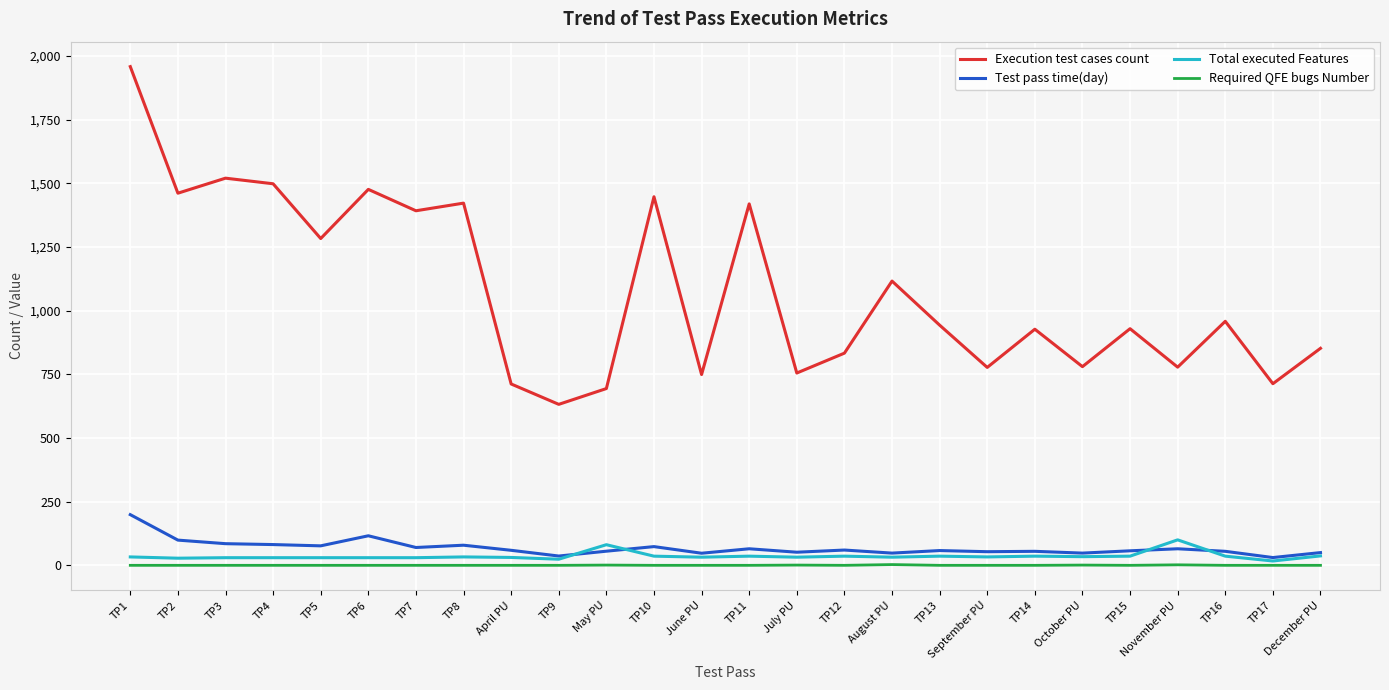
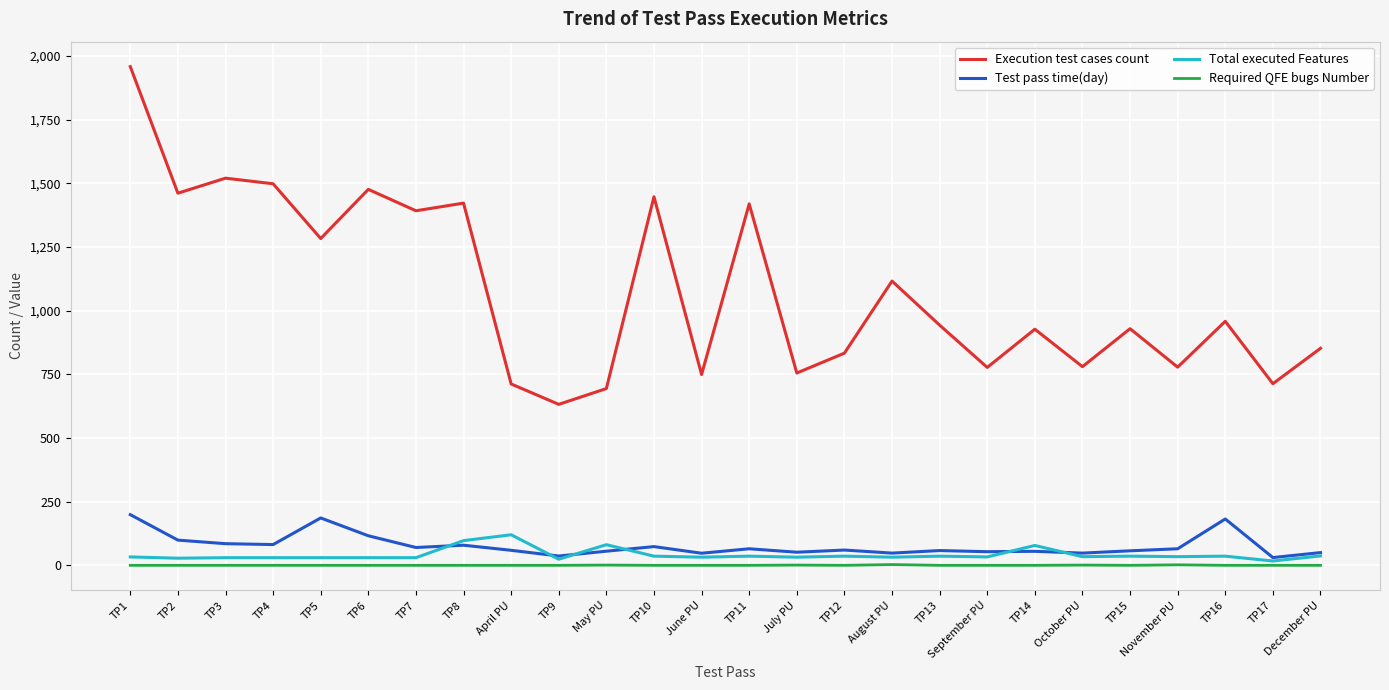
  {
    "Execution test cases count": {
      "TP1": "1,960",
      "TP2": "1,460",
      "TP3": "1,520",
      "TP4": "1,500",
      "TP5": "1,280",
      "TP6": "1,480",
      "TP7": "1,390",
      "TP8": "1,420",
      "April PU": "710",
      "TP9": "630",
      "May PU": "690",
      "TP10": "1,450",
      "June PU": "750",
      "TP11": "1,420",
      "July PU": "760",
      "TP12": "830",
      "August PU": "1,120",
      "TP13": "940",
      "September PU": "780",
      "TP14": "930",
      "October PU": "780",
      "TP15": "930",
      "November PU": "780",
      "TP16": "960",
      "TP17": "710",
      "December PU": "850"
    },
    "Test pass time(day)": {
      "TP1": "200",
      "TP2": "100",
      "TP3": "90",
      "TP4": "80",
-     "TP5": "80",
+     "TP5": "190",
      "TP6": "120",
      "TP7": "70",
      "TP8": "80",
      "April PU": "60",
      "TP9": "40",
      "May PU": "60",
      "TP10": "70",
      "June PU": "50",
      "TP11": "70",
      "July PU": "50",
      "TP12": "60",
      "August PU": "50",
      "TP13": "60",
      "September PU": "50",
      "TP14": "60",
      "October PU": "50",
      "TP15": "60",
      "November PU": "70",
-     "TP16": "60",
+     "TP16": "180",
      "TP17": "30",
      "December PU": "50"
    },
    "Total executed Features": {
      "TP1": "30",
      "TP2": "30",
      "TP3": "30",
      "TP4": "30",
      "TP5": "30",
      "TP6": "30",
      "TP7": "30",
-     "TP8": "30",
-     "April PU": "30",
+     "TP8": "100",
+     "April PU": "120",
      "TP9": "20",
      "May PU": "80",
      "TP10": "40",
      "June PU": "30",
      "TP11": "40",
      "July PU": "30",
      "TP12": "40",
      "August PU": "30",
      "TP13": "40",
      "September PU": "30",
-     "TP14": "40",
+     "TP14": "80",
      "October PU": "30",
      "TP15": "40",
-     "November PU": "100",
+     "November PU": "30",
      "TP16": "40",
      "TP17": "20",
      "December PU": "40"
    },
    "Required QFE bugs Number": {
      "TP1": "0",
      "TP2": "0",
      "TP3": "0",
      "TP4": "0",
      "TP5": "0",
      "TP6": "0",
      "TP7": "0",
      "TP8": "0",
      "April PU": "0",
      "TP9": "0",
      "May PU": "0",
      "TP10": "0",
      "June PU": "0",
      "TP11": "0",
      "July PU": "0",
      "TP12": "0",
      "August PU": "0",
      "TP13": "0",
      "September PU": "0",
      "TP14": "0",
      "October PU": "0",
      "TP15": "0",
      "November PU": "0",
      "TP16": "0",
      "TP17": "0",
      "December PU": "0"
    }
  }
